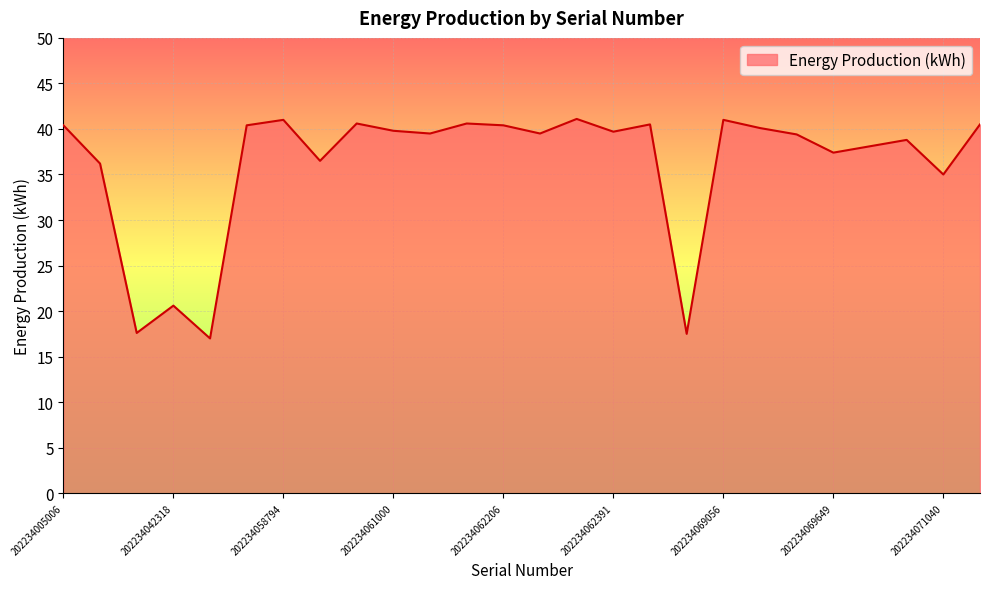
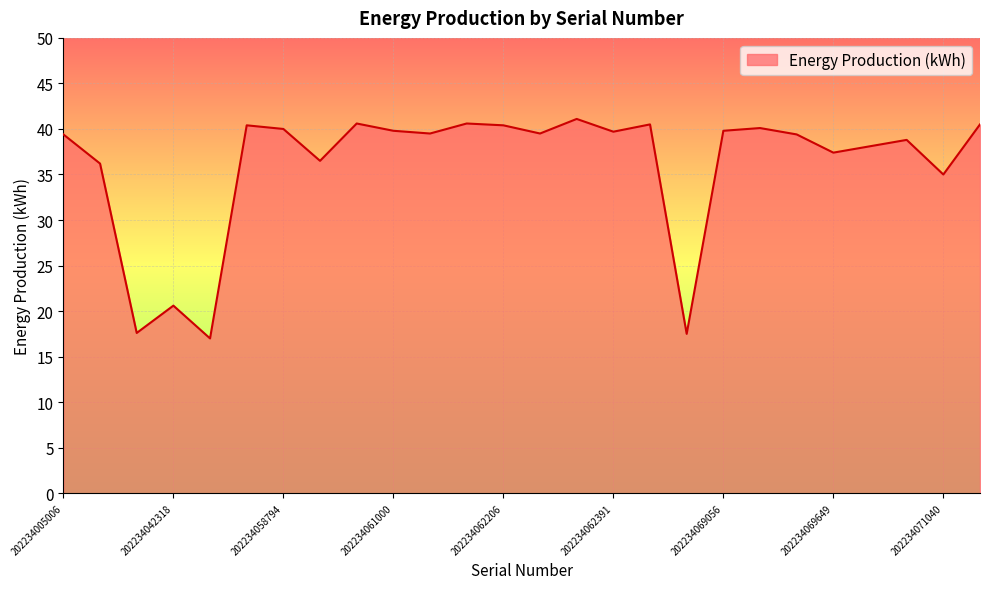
  {
-   "202234005006": 40,
+   "202234005006": 39,
    "202234042318": 21,
-   "202234058794": 41,
+   "202234058794": 40,
    "202234061000": 40,
    "202234062206": 40,
    "202234062391": 40,
-   "202234069056": 41,
+   "202234069056": 40,
    "202234069649": 37,
    "202234071040": 35
  }
